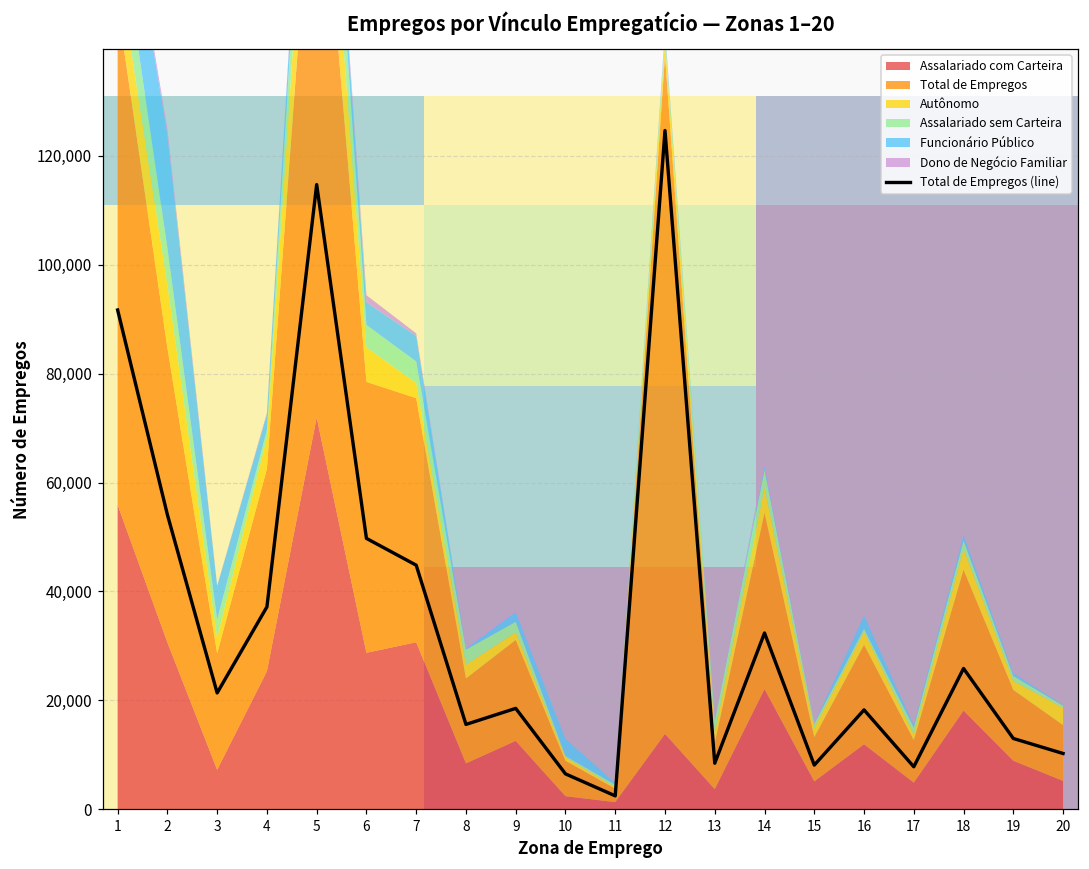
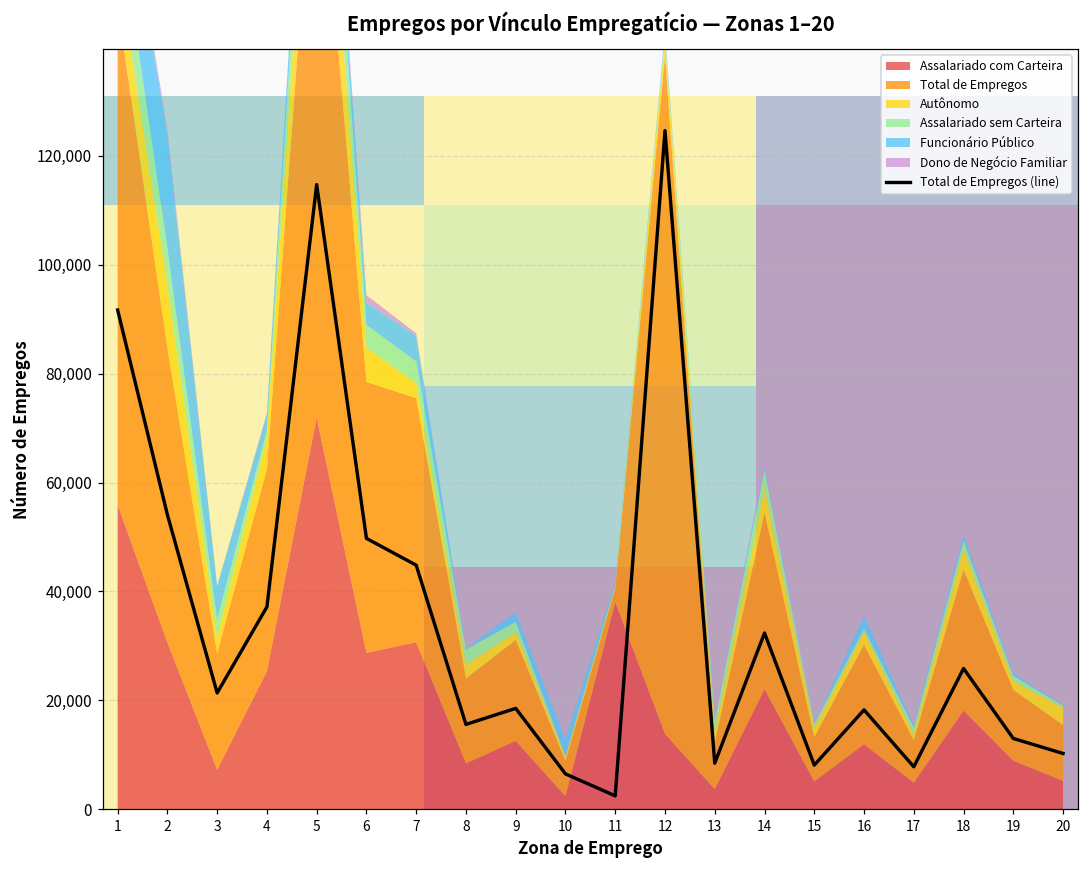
  {
    "Total de Empregos (line)": {
      "1": "92,000",
      "2": "54,000",
      "3": "21,000",
      "4": "37,000",
      "5": "115,000",
      "6": "50,000",
      "7": "45,000",
      "8": "16,000",
      "9": "19,000",
      "10": "7,000",
      "11": "2,000",
      "12": "125,000",
      "13": "8,000",
      "14": "32,000",
      "15": "8,000",
      "16": "18,000",
      "17": "8,000",
      "18": "26,000",
      "19": "13,000",
      "20": "10,000"
    },
    "Assalariado com Carteira": {
      "1": "56,000",
      "2": "31,000",
      "3": "7,000",
      "4": "25,000",
      "5": "72,000",
      "6": "29,000",
      "7": "31,000",
      "8": "8,000",
      "9": "13,000",
      "10": "2,000",
-     "11": "1,000",
+     "11": "38,000",
      "12": "14,000",
      "13": "4,000",
      "14": "22,000",
      "15": "5,000",
      "16": "12,000",
      "17": "5,000",
      "18": "18,000",
      "19": "9,000",
      "20": "5,000"
    },
    "Total de Empregos": {
      "2": "54,000",
      "3": "21,000",
      "4": "37,000",
      "6": "50,000",
      "7": "45,000",
      "8": "16,000",
      "9": "19,000",
      "10": "7,000",
      "12": "125,000",
      "13": "8,000",
      "14": "32,000",
      "15": "8,000",
      "16": "18,000",
      "17": "8,000",
      "18": "26,000",
      "19": "13,000",
      "20": "10,000"
    },
    "Autônomo": {
      "2": "12,000",
      "3": "3,000",
      "4": "6,000",
      "6": "6,000",
      "7": "3,000",
      "8": "3,000",
      "9": "1,000",
      "13": "2,000",
      "14": "5,000",
      "15": "2,000",
      "16": "2,000",
      "17": "1,000",
      "18": "4,000",
      "19": "2,000"
    },
    "Assalariado sem Carteira": {
      "2": "7,000",
      "3": "3,000",
      "4": "1,000",
      "6": "4,000",
      "7": "4,000",
      "9": "2,000",
      "14": "3,000",
      "16": "1,000",
      "18": "2,000",
      "19": "1,000"
    },
    "Funcionário Público": {
      "2": "21,000",
      "6": "4,000",
      "14": "1,000"
    },
    "Dono de Negócio Familiar": {
      "2": "1,000",
      "6": "1,000",
      "14": "1,000"
    }
  }
